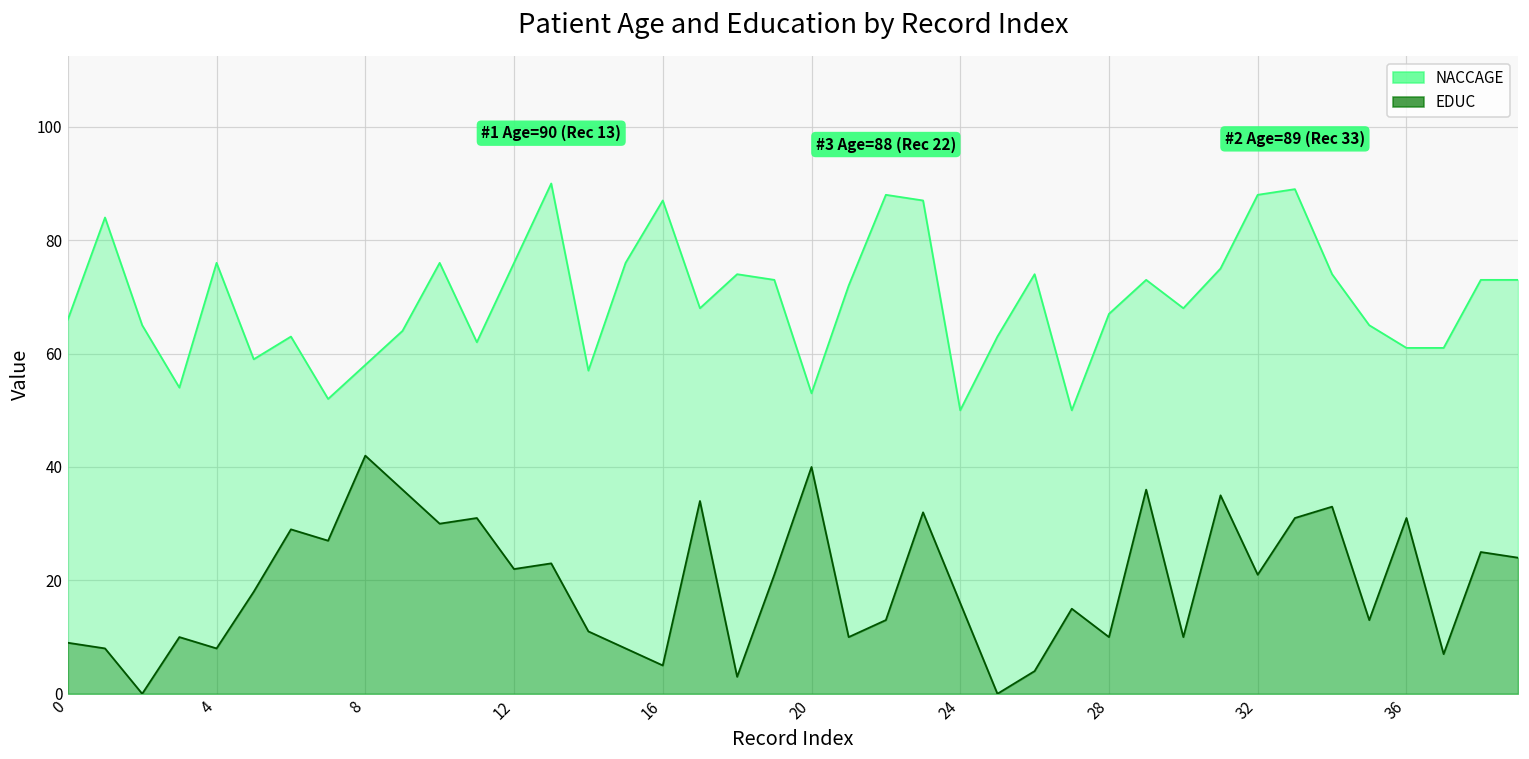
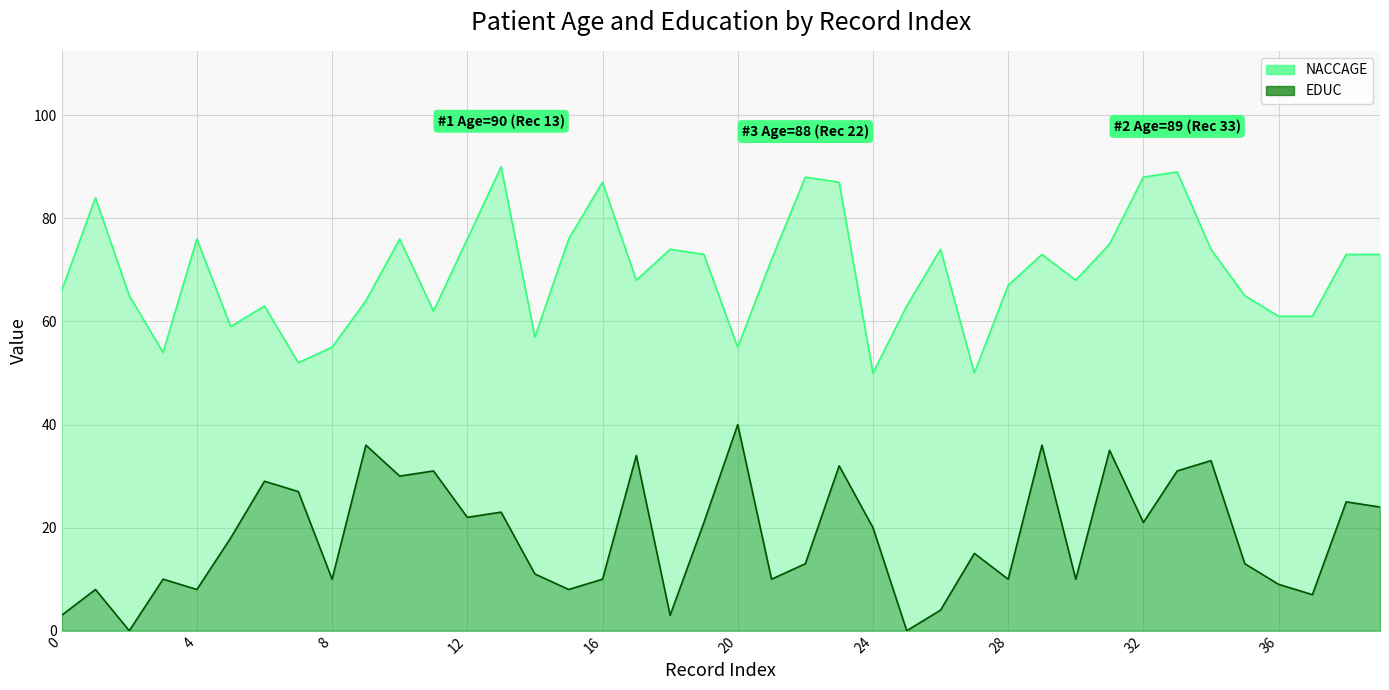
  {
    "NACCAGE": {
      "0": 66,
      "4": 76,
-     "8": 58,
+     "8": 55,
      "12": 76,
      "16": 87,
-     "20": 53,
+     "20": 55,
      "24": 50,
      "28": 67,
      "32": 88,
      "36": 61
    },
    "EDUC": {
-     "0": 9,
+     "0": 3,
      "4": 8,
-     "8": 42,
+     "8": 10,
      "12": 22,
-     "16": 5,
+     "16": 10,
      "20": 40,
-     "24": 16,
+     "24": 20,
      "28": 10,
      "32": 21,
-     "36": 31
+     "36": 9
    }
  }
